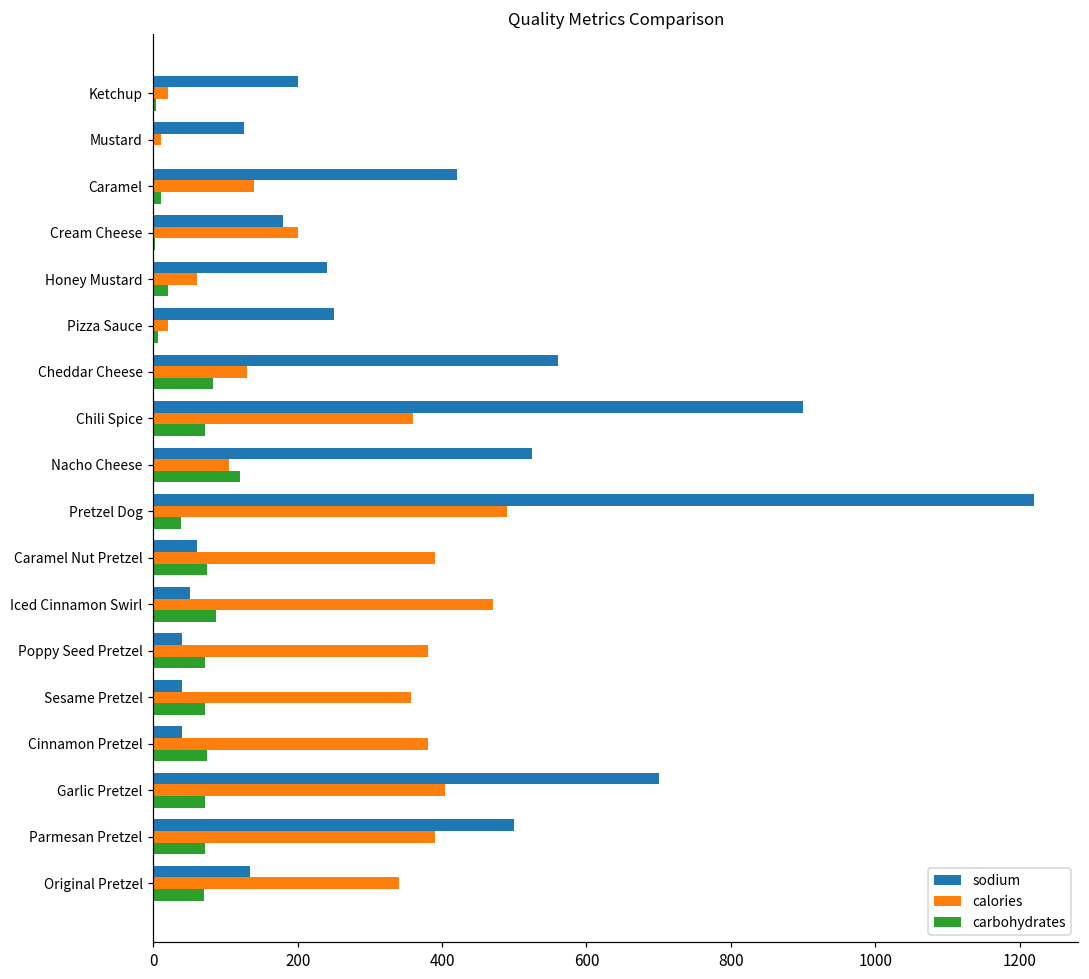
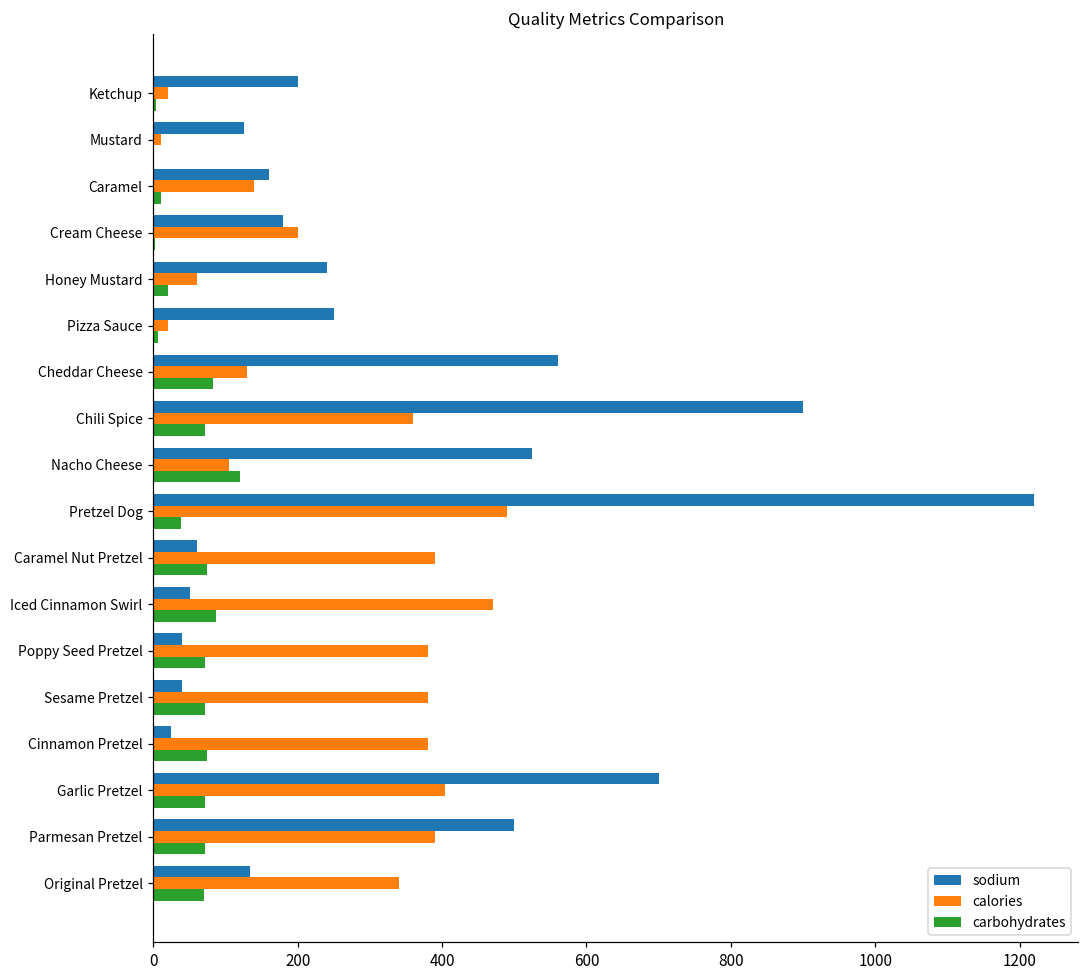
  {
    "sodium": {
      "Ketchup": 200,
      "Mustard": 130,
-     "Caramel": 420,
+     "Caramel": 160,
      "Cream Cheese": 180,
      "Honey Mustard": 240,
      "Pizza Sauce": 250,
      "Cheddar Cheese": 560,
      "Chili Spice": 900,
      "Nacho Cheese": 530,
      "Pretzel Dog": 1220,
      "Caramel Nut Pretzel": 60,
      "Iced Cinnamon Swirl": 50,
      "Poppy Seed Pretzel": 40,
      "Sesame Pretzel": 40,
-     "Cinnamon Pretzel": 40,
+     "Cinnamon Pretzel": 20,
      "Garlic Pretzel": 700,
      "Parmesan Pretzel": 500,
      "Original Pretzel": 130
    },
    "calories": {
      "Ketchup": 20,
      "Mustard": 10,
      "Caramel": 140,
      "Cream Cheese": 200,
      "Honey Mustard": 60,
      "Pizza Sauce": 20,
      "Cheddar Cheese": 130,
      "Chili Spice": 360,
      "Nacho Cheese": 110,
      "Pretzel Dog": 490,
      "Caramel Nut Pretzel": 390,
      "Iced Cinnamon Swirl": 470,
      "Poppy Seed Pretzel": 380,
-     "Sesame Pretzel": 360,
+     "Sesame Pretzel": 380,
      "Cinnamon Pretzel": 380,
      "Garlic Pretzel": 400,
      "Parmesan Pretzel": 390,
      "Original Pretzel": 340
    },
    "carbohydrates": {
      "Ketchup": 0,
      "Caramel": 10,
      "Honey Mustard": 20,
      "Pizza Sauce": 10,
      "Cheddar Cheese": 80,
      "Chili Spice": 70,
      "Nacho Cheese": 120,
      "Pretzel Dog": 40,
      "Caramel Nut Pretzel": 70,
      "Iced Cinnamon Swirl": 90,
      "Poppy Seed Pretzel": 70,
      "Sesame Pretzel": 70,
      "Cinnamon Pretzel": 70,
      "Garlic Pretzel": 70,
      "Parmesan Pretzel": 70,
      "Original Pretzel": 70
    }
  }
